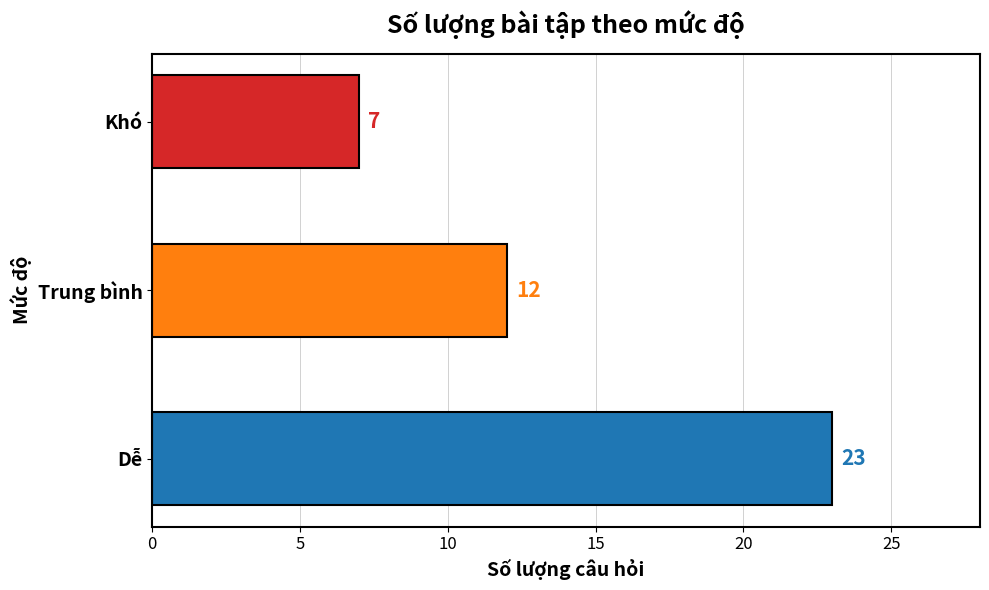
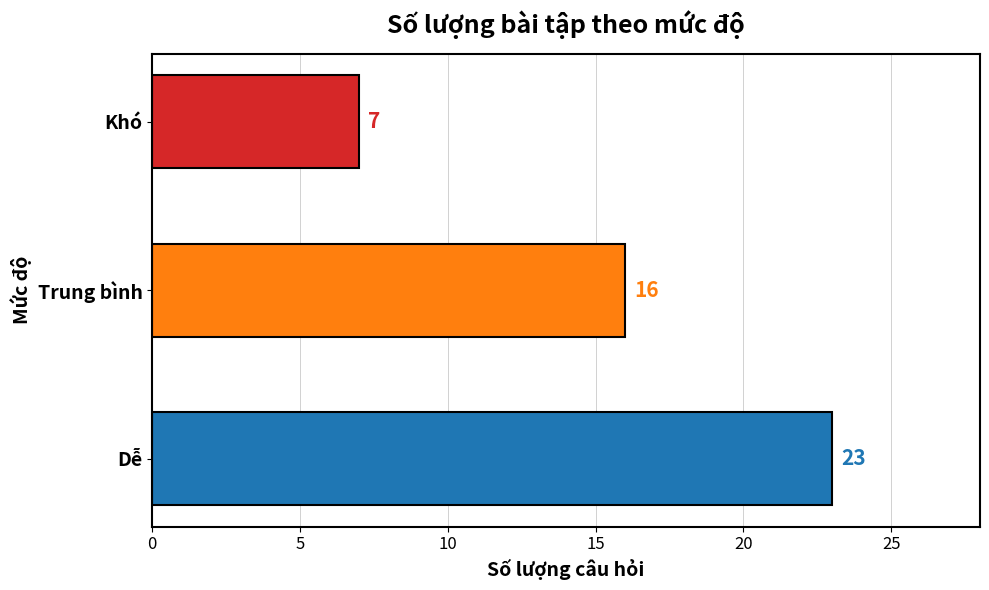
  {
    "Khó": 7,
-   "Trung bình": 12,
+   "Trung bình": 16,
    "Dễ": 23
  }
